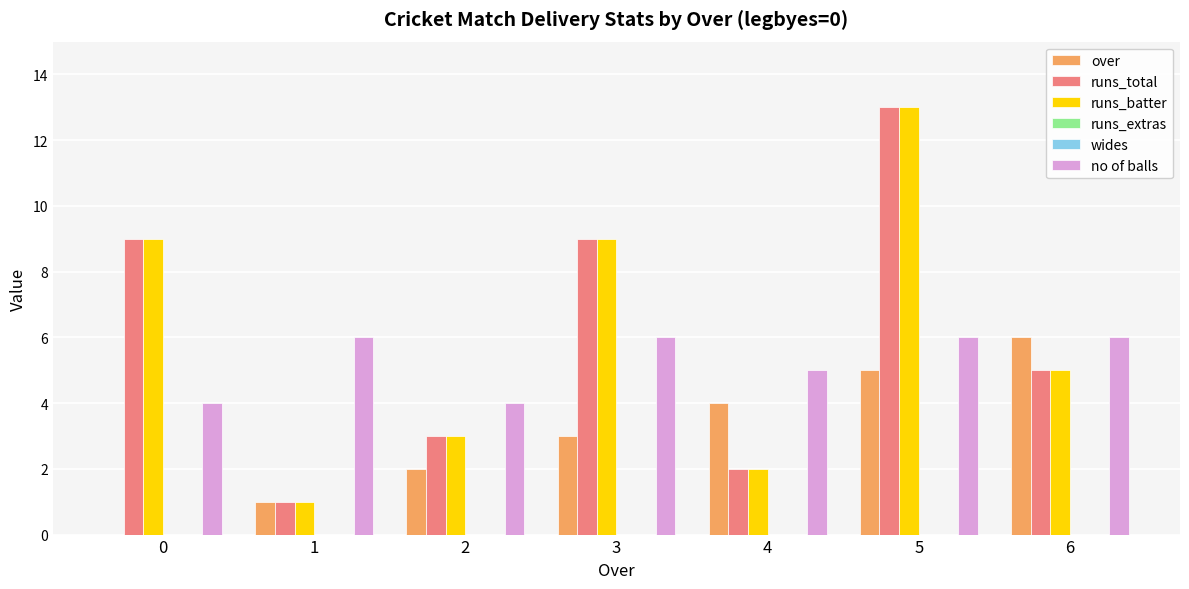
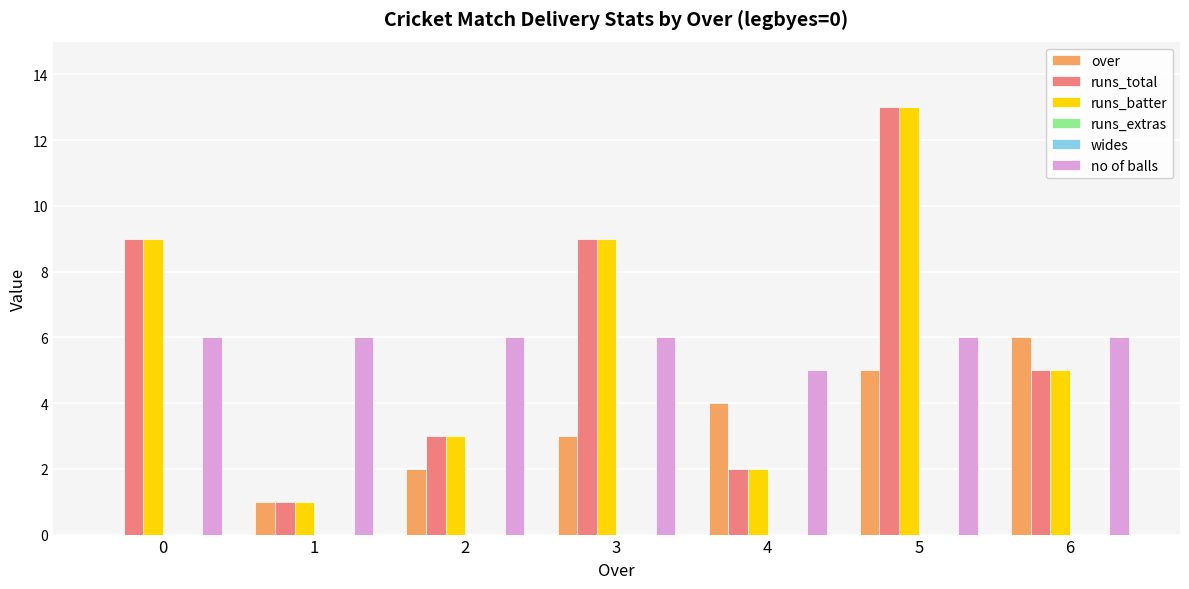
  {
    "runs_batter": {
      "0": 9,
      "1": 1,
      "2": 3,
      "3": 9,
      "4": 2,
      "5": 13,
      "6": 5
    },
    "runs_extras": {
      "0": 0,
      "1": 0,
      "2": 0,
      "3": 0,
      "4": 0,
      "5": 0,
      "6": 0
    },
    "wides": {
      "0": 0,
      "1": 0,
      "2": 0,
      "3": 0,
      "4": 0,
      "5": 0,
      "6": 0
    },
    "no of balls": {
-     "0": 4,
+     "0": 6,
      "1": 6,
-     "2": 4,
+     "2": 6,
      "3": 6,
      "4": 5,
      "5": 6,
      "6": 6
    }
  }
